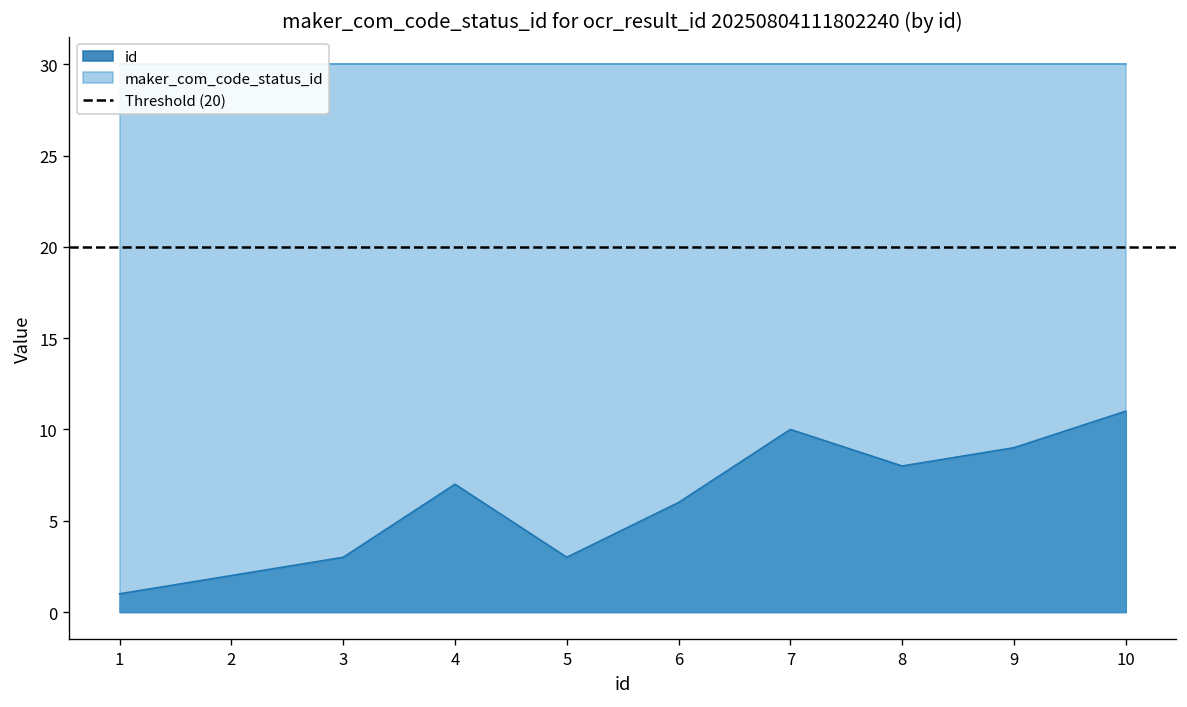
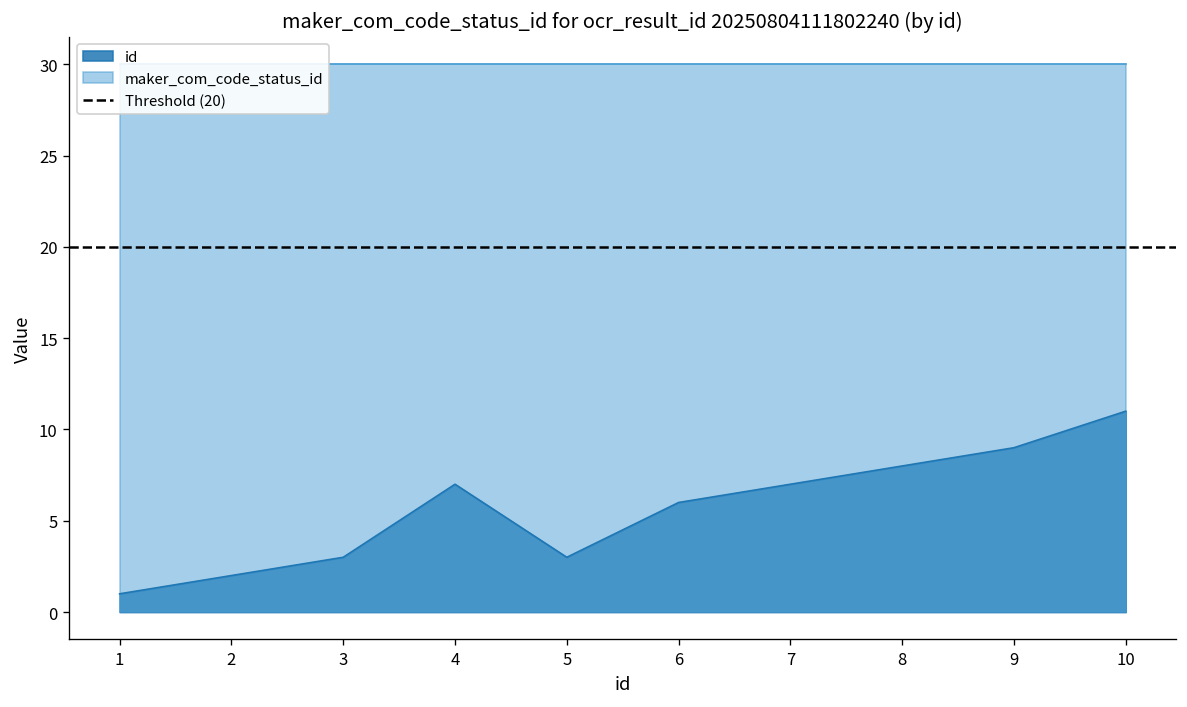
  {
    "id": {
      "1": 1,
      "2": 2,
      "3": 3,
      "4": 7,
      "5": 3,
      "6": 6,
-     "7": 10,
+     "7": 7,
      "8": 8,
      "9": 9,
      "10": 11
    },
    "maker_com_code_status_id": {
      "3": 30,
      "4": 30,
      "5": 30,
      "6": 30,
      "7": 30,
      "8": 30,
      "9": 30,
      "10": 30
    }
  }
